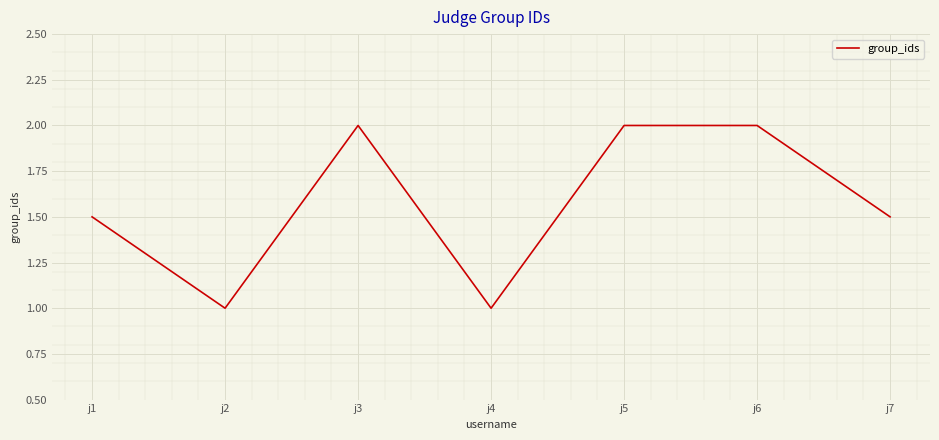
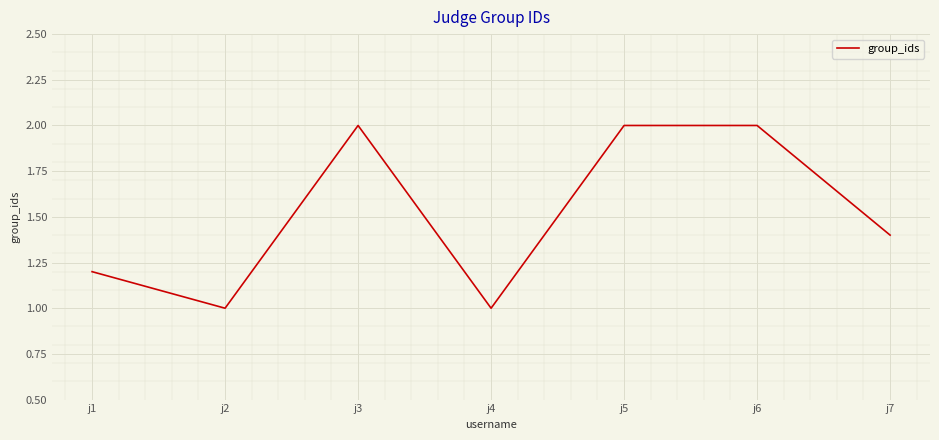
  {
-   "j1": 1.5,
+   "j1": 1.2,
    "j2": 1.0,
    "j3": 2.0,
    "j4": 1.0,
    "j5": 2.0,
    "j6": 2.0,
-   "j7": 1.5
+   "j7": 1.4
  }
